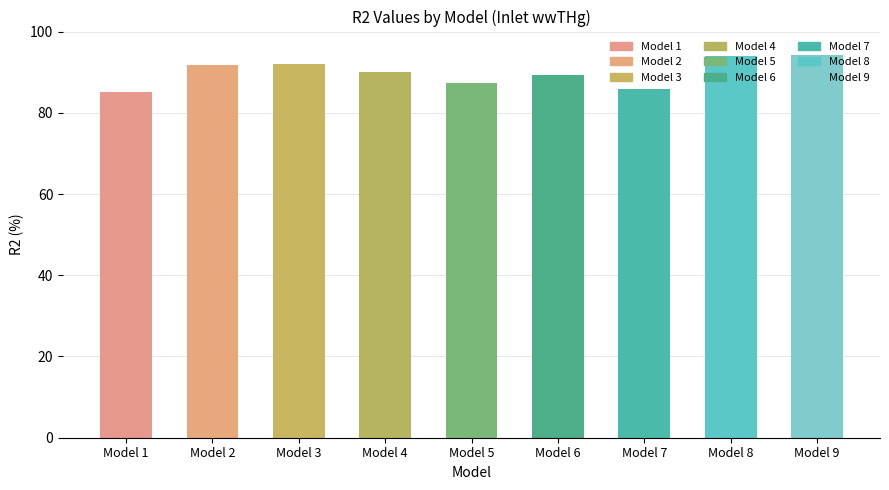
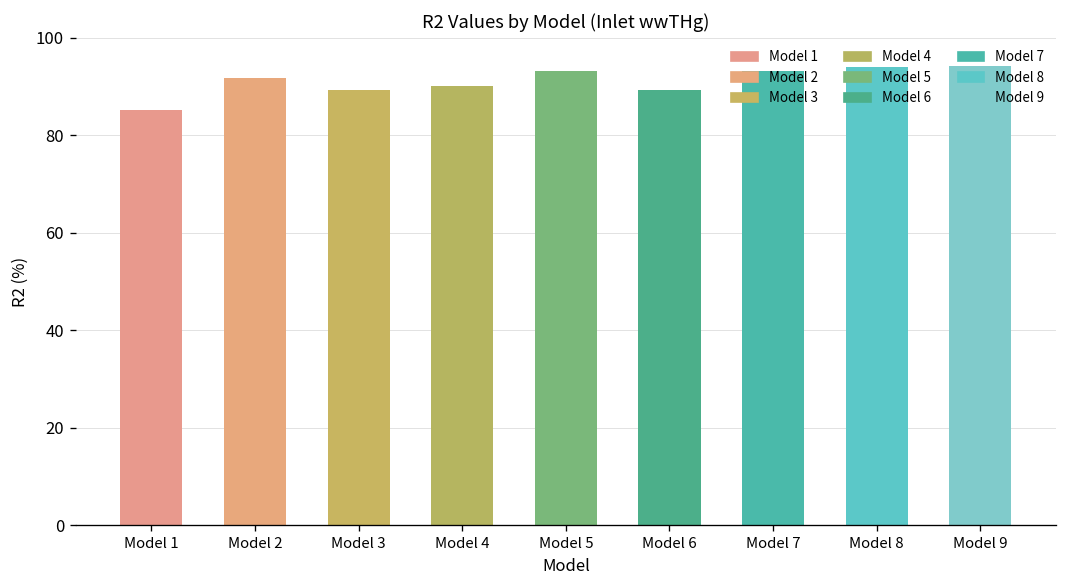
  {
    "Model 1": 85,
    "Model 2": 92,
-   "Model 3": 92,
+   "Model 3": 89,
    "Model 4": 90,
-   "Model 5": 87,
+   "Model 5": 93,
    "Model 6": 89,
-   "Model 7": 86,
+   "Model 7": 93,
    "Model 8": 94,
    "Model 9": 94
  }
